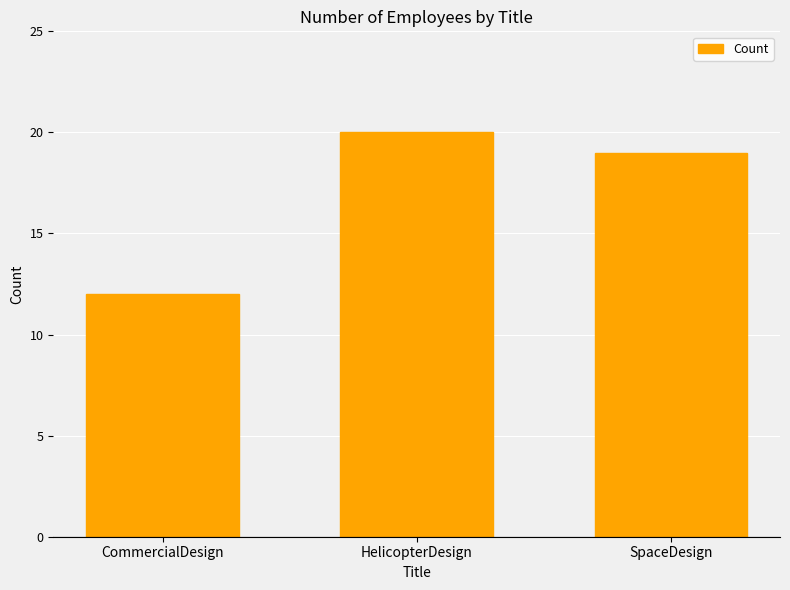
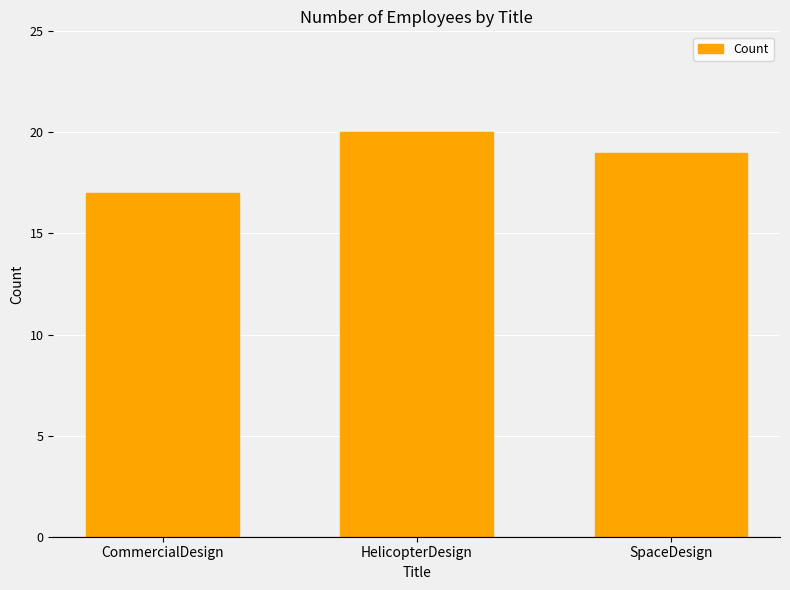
  {
-   "CommercialDesign": 12,
+   "CommercialDesign": 17,
    "HelicopterDesign": 20,
    "SpaceDesign": 19
  }
